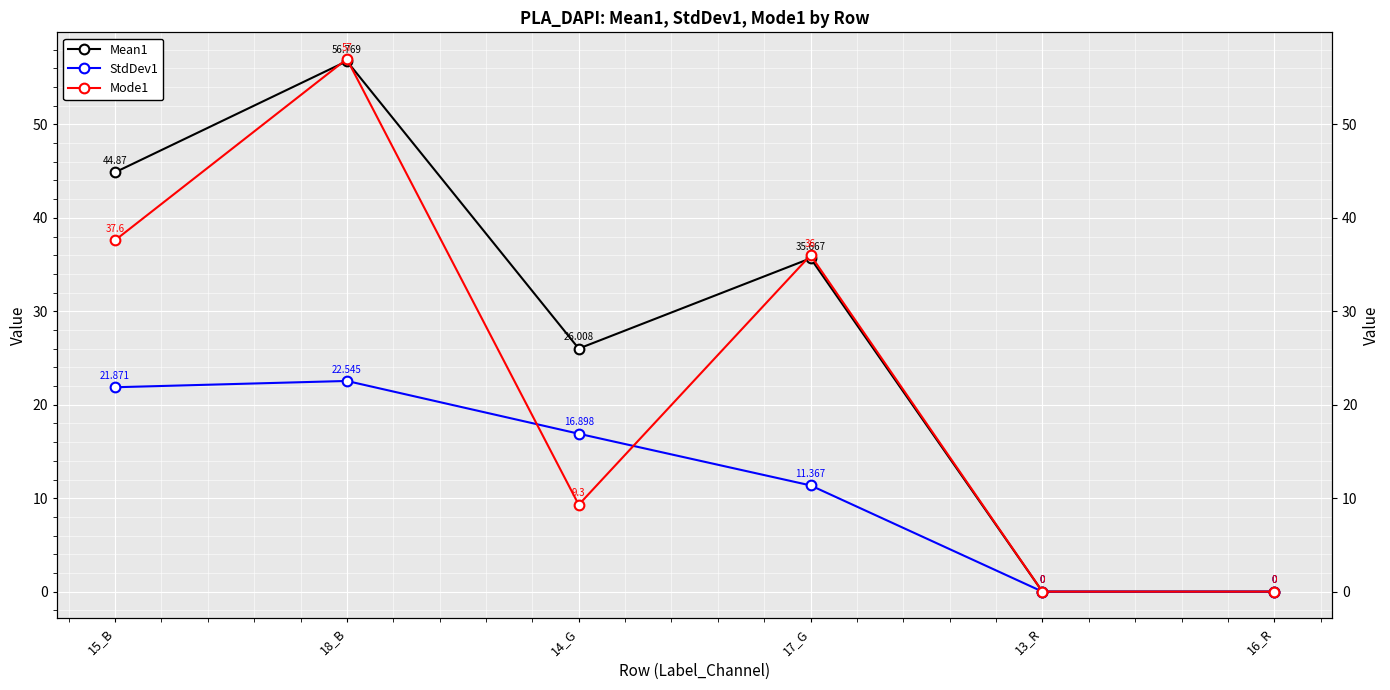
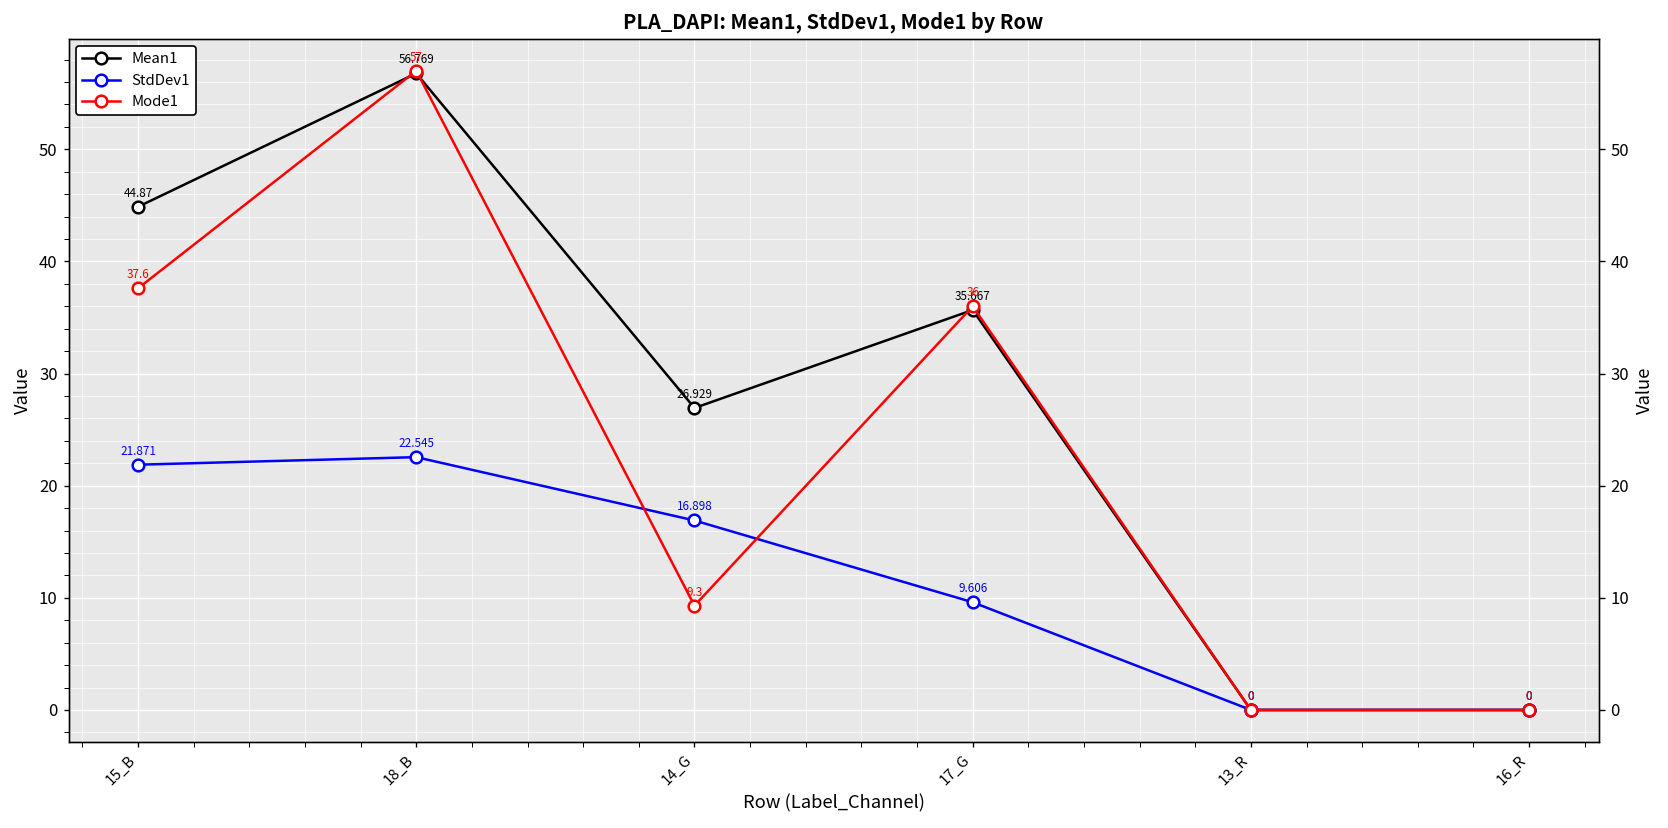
  {
    "Mean1": {
      "15_B": 44.87,
-     "14_G": 26.008
+     "14_G": 26.929
    },
    "StdDev1": {
      "15_B": 21.871,
      "18_B": 22.545,
      "14_G": 16.898,
-     "17_G": 11.367
+     "17_G": 9.606
    },
    "Mode1": {
      "15_B": 37.6,
      "14_G": 9.3
    }
  }
